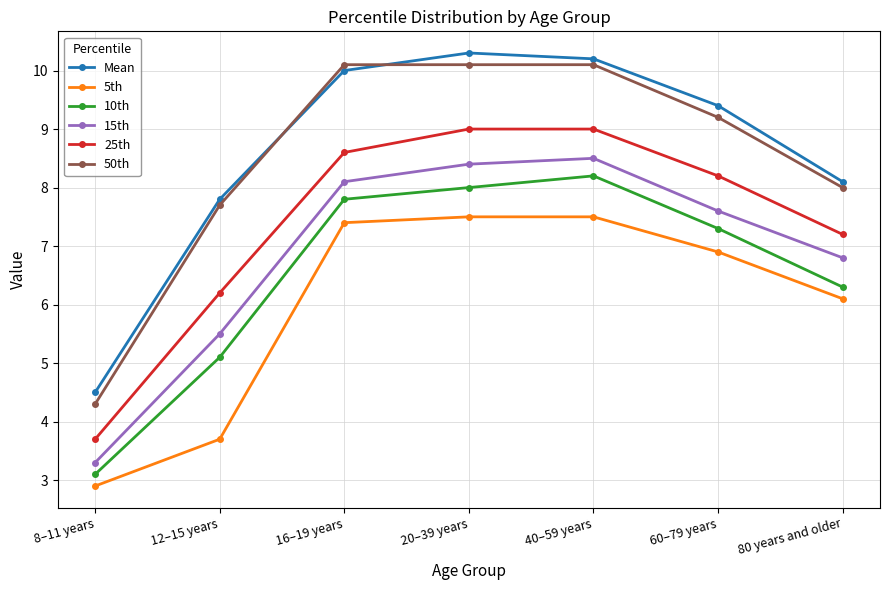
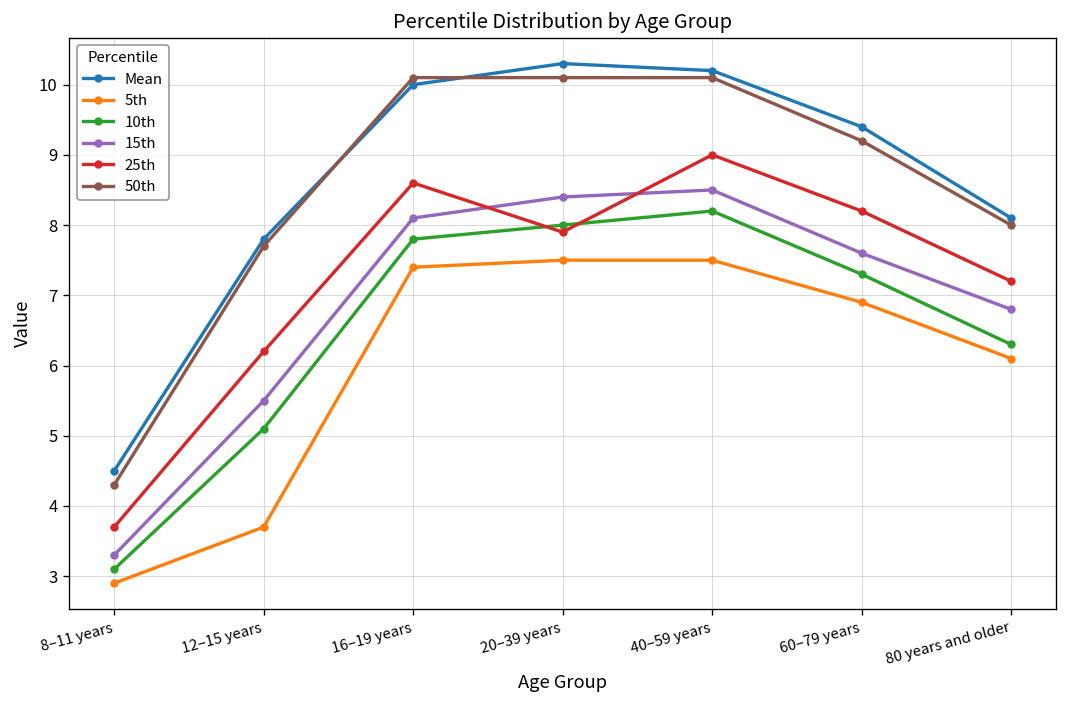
  {
    "Mean": {
      "8–11 years": 4.5,
      "12–15 years": 7.8,
      "16–19 years": 10.0,
      "20–39 years": 10.3,
      "40–59 years": 10.2,
      "60–79 years": 9.4,
      "80 years and older": 8.1
    },
    "5th": {
      "8–11 years": 2.9,
      "12–15 years": 3.7,
      "16–19 years": 7.4,
      "20–39 years": 7.5,
      "40–59 years": 7.5,
      "60–79 years": 6.9,
      "80 years and older": 6.1
    },
    "10th": {
      "8–11 years": 3.1,
      "12–15 years": 5.1,
      "16–19 years": 7.8,
      "20–39 years": 8.0,
      "40–59 years": 8.2,
      "60–79 years": 7.3,
      "80 years and older": 6.3
    },
    "15th": {
      "8–11 years": 3.3,
      "12–15 years": 5.5,
      "16–19 years": 8.1,
      "20–39 years": 8.4,
      "40–59 years": 8.5,
      "60–79 years": 7.6,
      "80 years and older": 6.8
    },
    "25th": {
      "8–11 years": 3.7,
      "12–15 years": 6.2,
      "16–19 years": 8.6,
-     "20–39 years": 9.0,
+     "20–39 years": 7.9,
      "40–59 years": 9.0,
      "60–79 years": 8.2,
      "80 years and older": 7.2
    },
    "50th": {
      "8–11 years": 4.3,
      "12–15 years": 7.7,
      "16–19 years": 10.1,
      "20–39 years": 10.1,
      "40–59 years": 10.1,
      "60–79 years": 9.2,
      "80 years and older": 8.0
    }
  }
